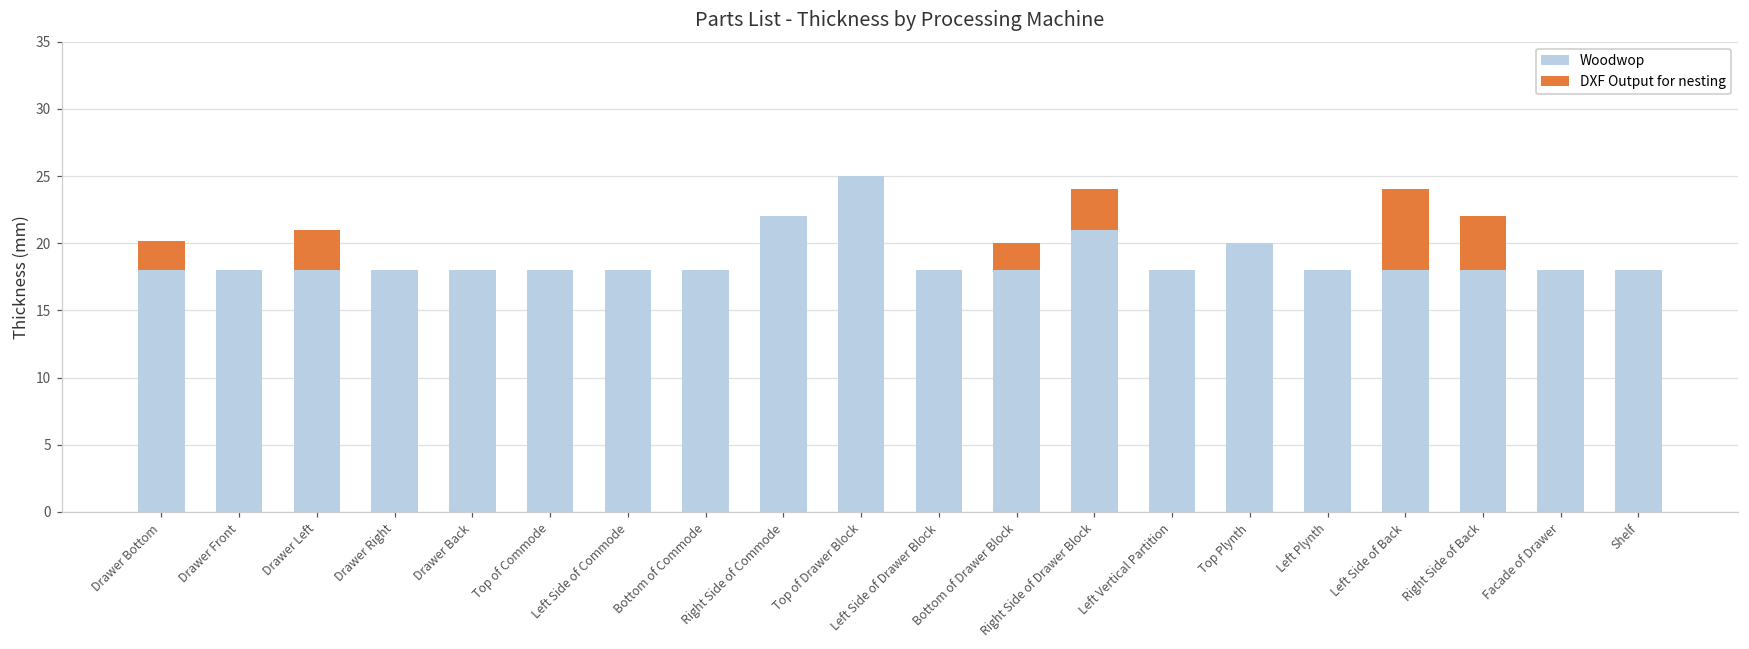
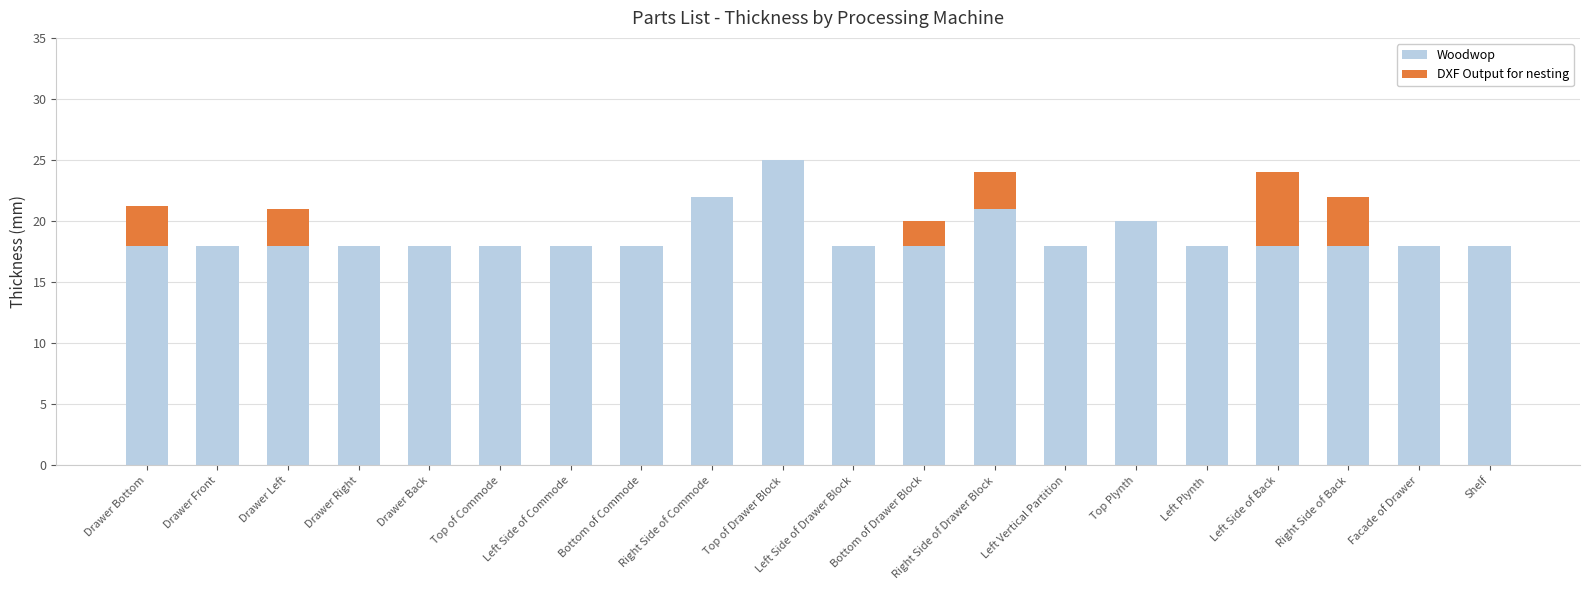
  {
    "Woodwop": {
      "Drawer Bottom": 18.0,
      "Drawer Front": 18.0,
      "Drawer Left": 18.0,
      "Drawer Right": 18.0,
      "Drawer Back": 18.0,
      "Top of Commode": 18.0,
      "Left Side of Commode": 18.0,
      "Bottom of Commode": 18.0,
      "Right Side of Commode": 22.0,
      "Top of Drawer Block": 25.0,
      "Left Side of Drawer Block": 18.0,
      "Bottom of Drawer Block": 18.0,
      "Right Side of Drawer Block": 21.0,
      "Left Vertical Partition": 18.0,
      "Top Plynth": 20.0,
      "Left Plynth": 18.0,
      "Left Side of Back": 18.0,
      "Right Side of Back": 18.0,
      "Facade of Drawer": 18.0,
      "Shelf": 18.0
    },
    "DXF Output for nesting": {
-     "Drawer Bottom": 2.2,
+     "Drawer Bottom": 3.2,
      "Drawer Front": 0.0,
      "Drawer Left": 3.0,
      "Drawer Right": 0.0,
      "Drawer Back": 0.0,
      "Top of Commode": 0.0,
      "Left Side of Commode": 0.0,
      "Bottom of Commode": 0.0,
      "Right Side of Commode": 0.0,
      "Top of Drawer Block": 0.0,
      "Left Side of Drawer Block": 0.0,
      "Bottom of Drawer Block": 2.0,
      "Right Side of Drawer Block": 3.0,
      "Left Vertical Partition": 0.0,
      "Top Plynth": 0.0,
      "Left Plynth": 0.0,
      "Left Side of Back": 6.0,
      "Right Side of Back": 4.0,
      "Facade of Drawer": 0.0,
      "Shelf": 0.0
    }
  }
